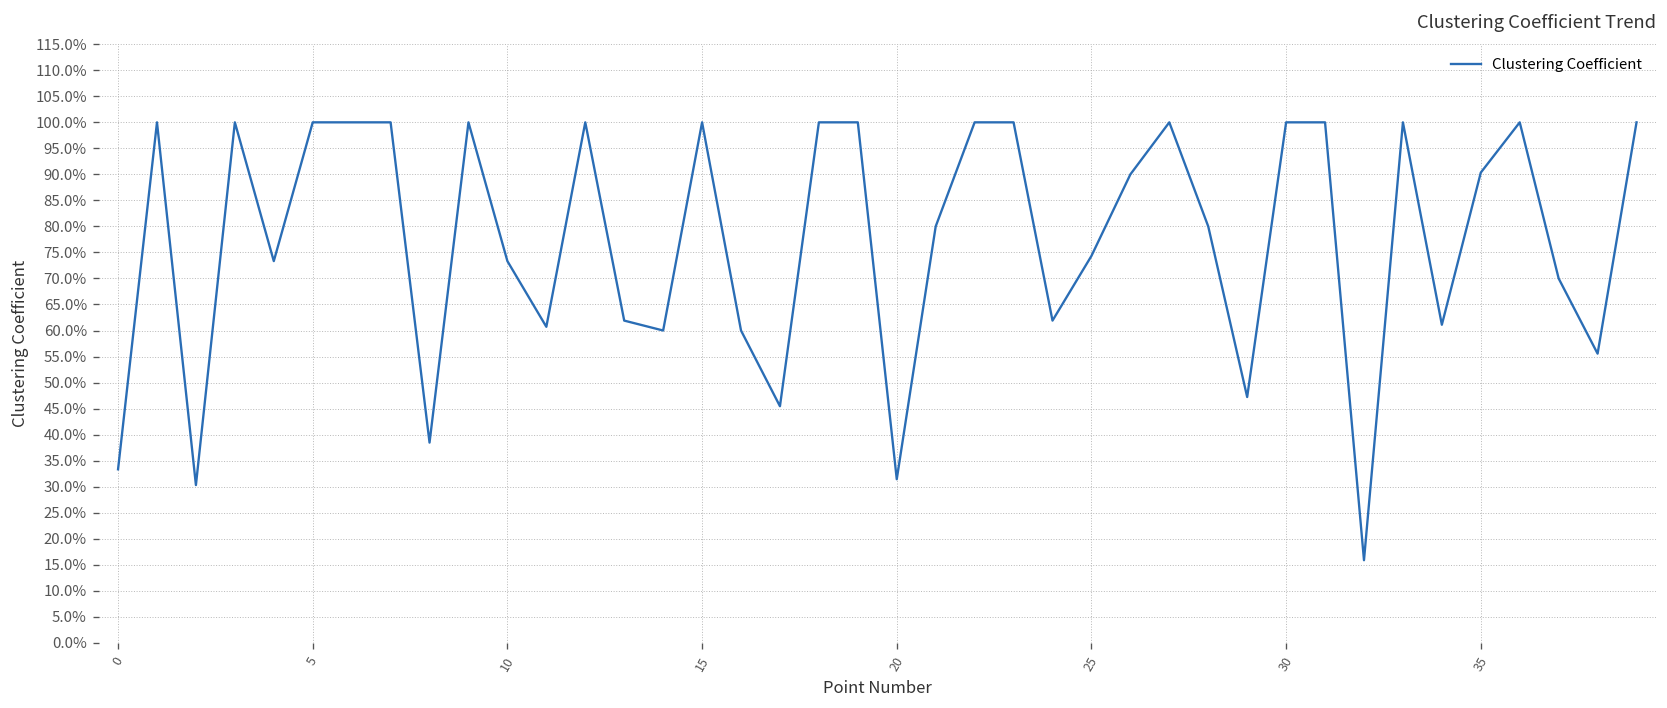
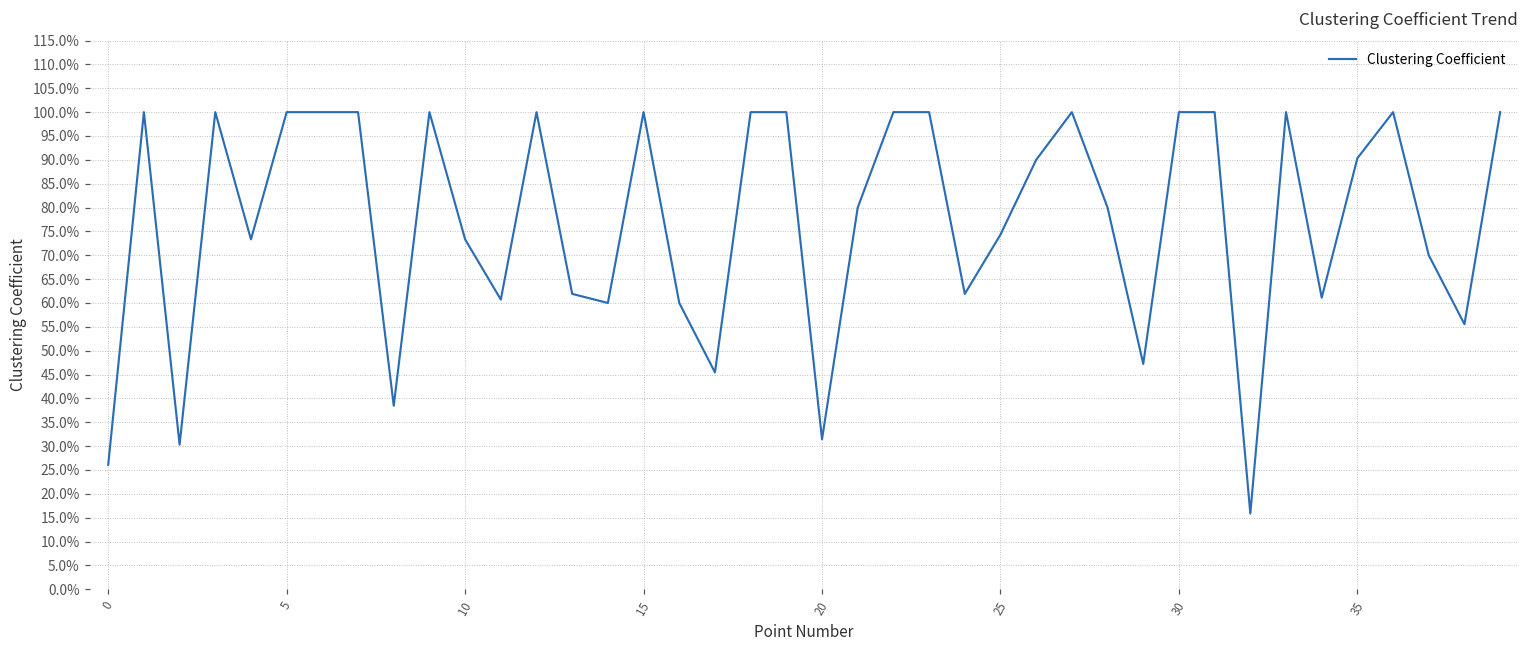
  {
-   "0": "33%",
+   "0": "26%",
    "5": "100%",
    "10": "73%",
    "15": "100%",
    "20": "31%",
    "25": "74%",
    "30": "100%",
    "35": "90%"
  }
